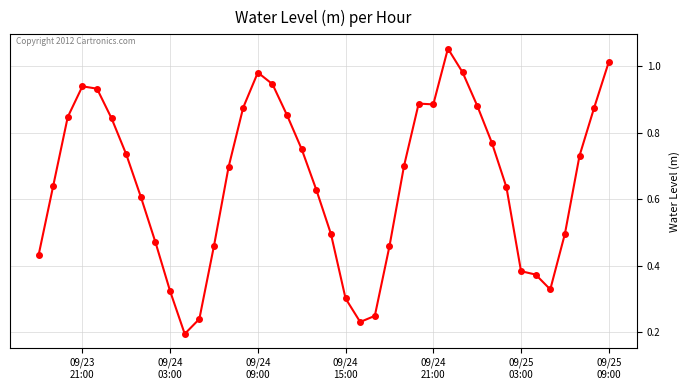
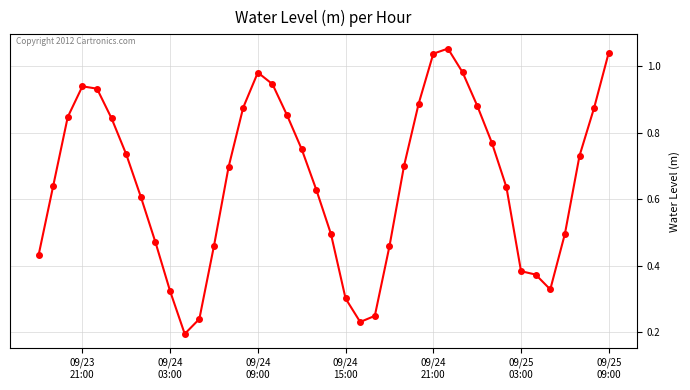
  {
    "09/23 21:00": 0.94,
    "09/24 03:00": 0.32,
    "09/24 09:00": 0.98,
    "09/24 15:00": 0.30,
-   "09/24 21:00": 0.89,
+   "09/24 21:00": 1.04,
    "09/25 03:00": 0.38,
-   "09/25 09:00": 1.01
+   "09/25 09:00": 1.04
  }
